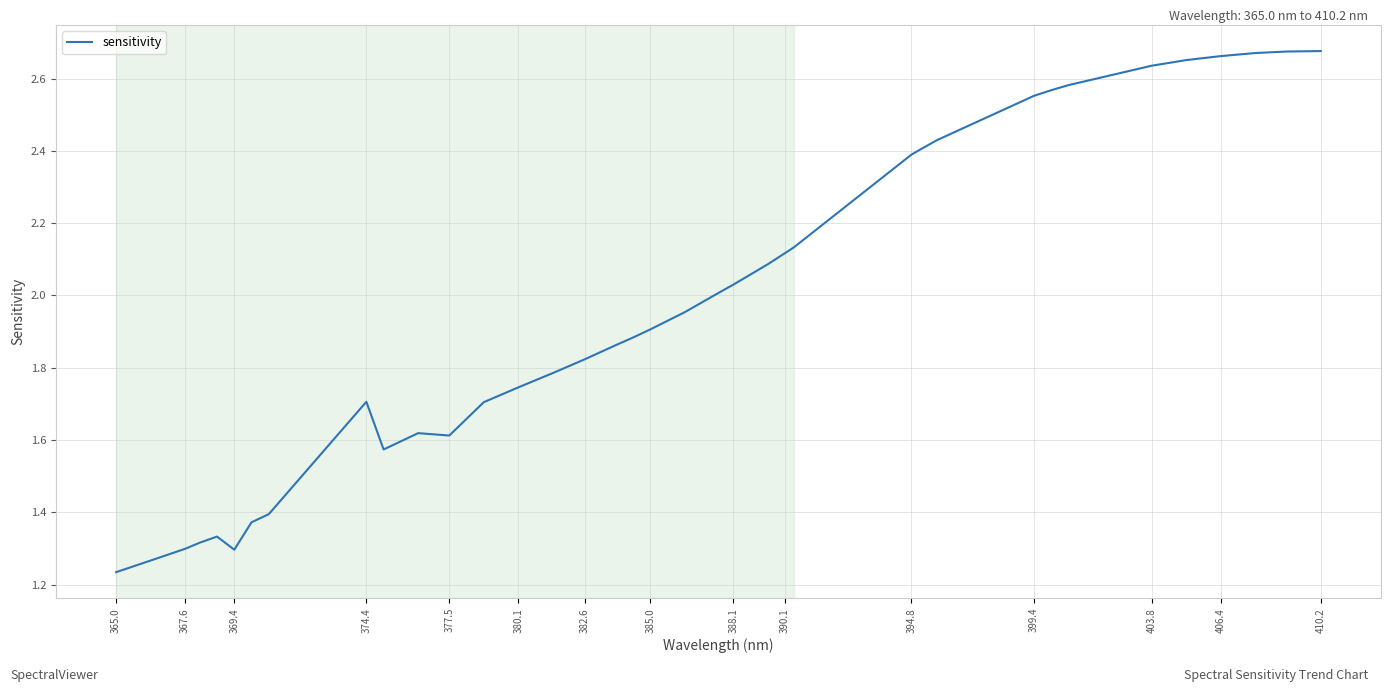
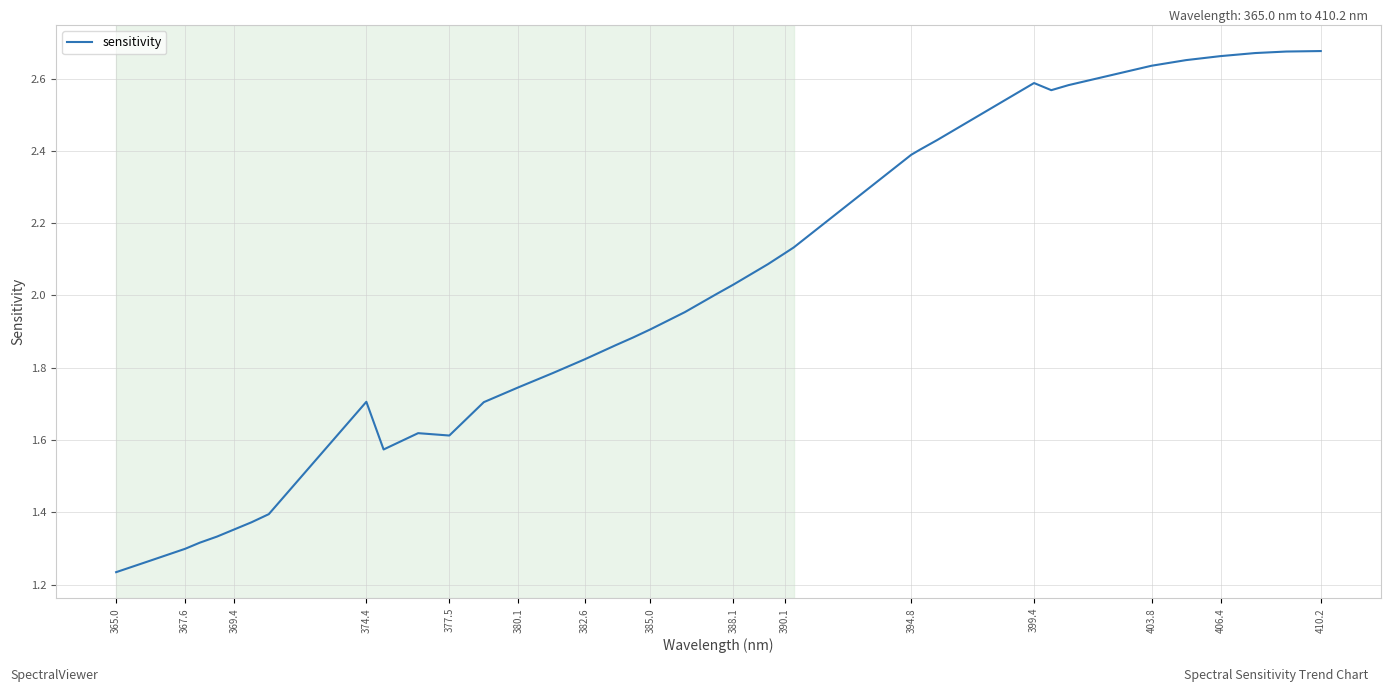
  {
    "365.0": 1.23,
    "367.6": 1.30,
-   "369.4": 1.30,
+   "369.4": 1.35,
    "374.4": 1.71,
    "377.5": 1.61,
    "380.1": 1.75,
    "382.6": 1.82,
    "385.0": 1.91,
    "388.1": 2.03,
    "390.1": 2.12,
    "394.8": 2.39,
-   "399.4": 2.55,
+   "399.4": 2.59,
    "403.8": 2.64,
    "406.4": 2.66,
    "410.2": 2.68
  }
